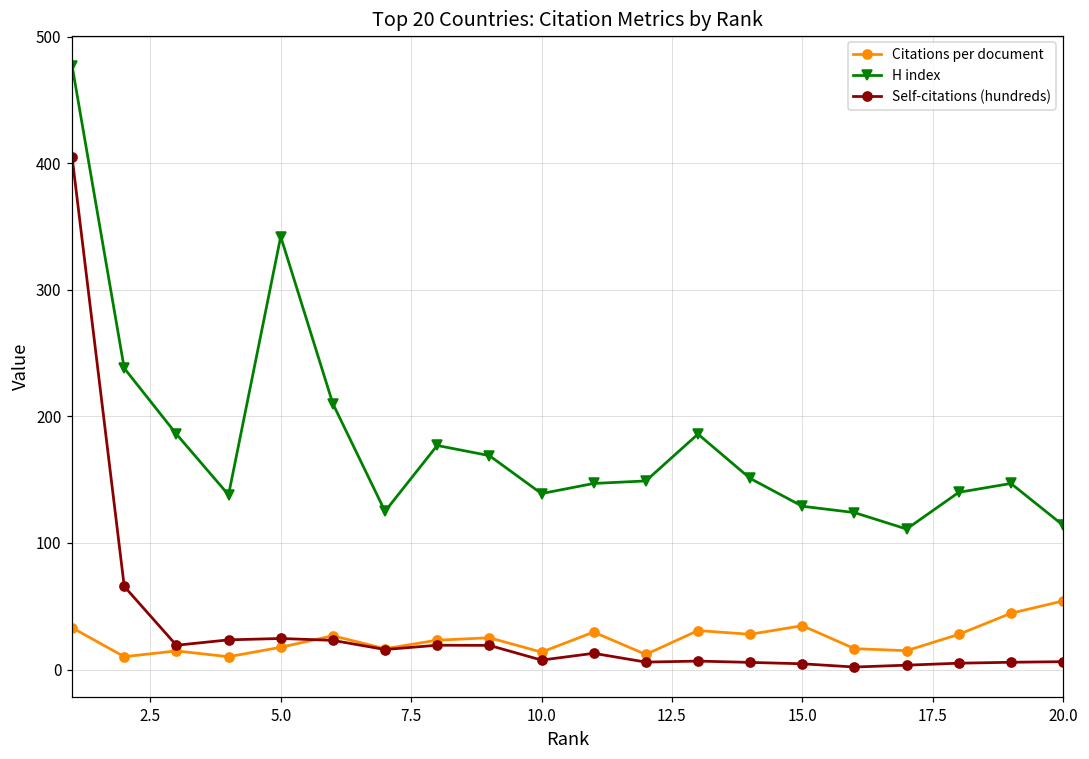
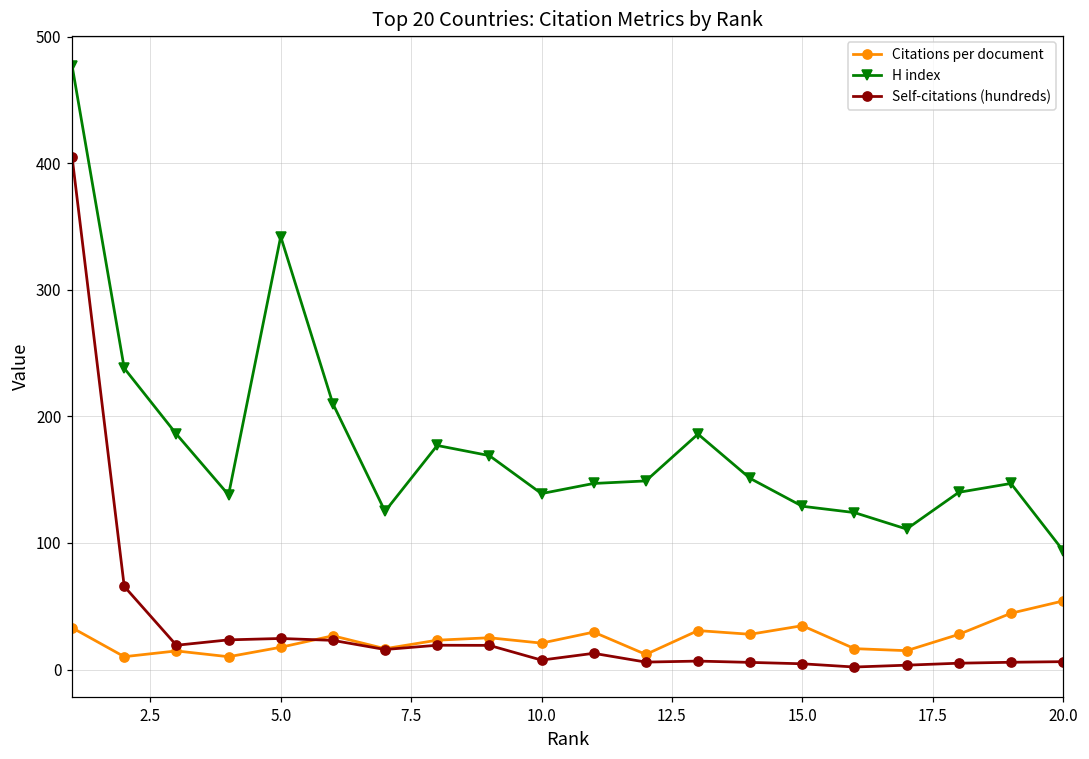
  {
    "Citations per document": {
      "5.0": 18,
-     "10.0": 14,
+     "10.0": 21,
      "15.0": 35,
      "20.0": 54
    },
    "H index": {
      "5.0": 342,
      "10.0": 139,
      "15.0": 129,
-     "20.0": 114
+     "20.0": 94
    },
    "Self-citations (hundreds)": {
      "5.0": 25,
      "10.0": 7,
      "15.0": 5,
      "20.0": 6
    }
  }
